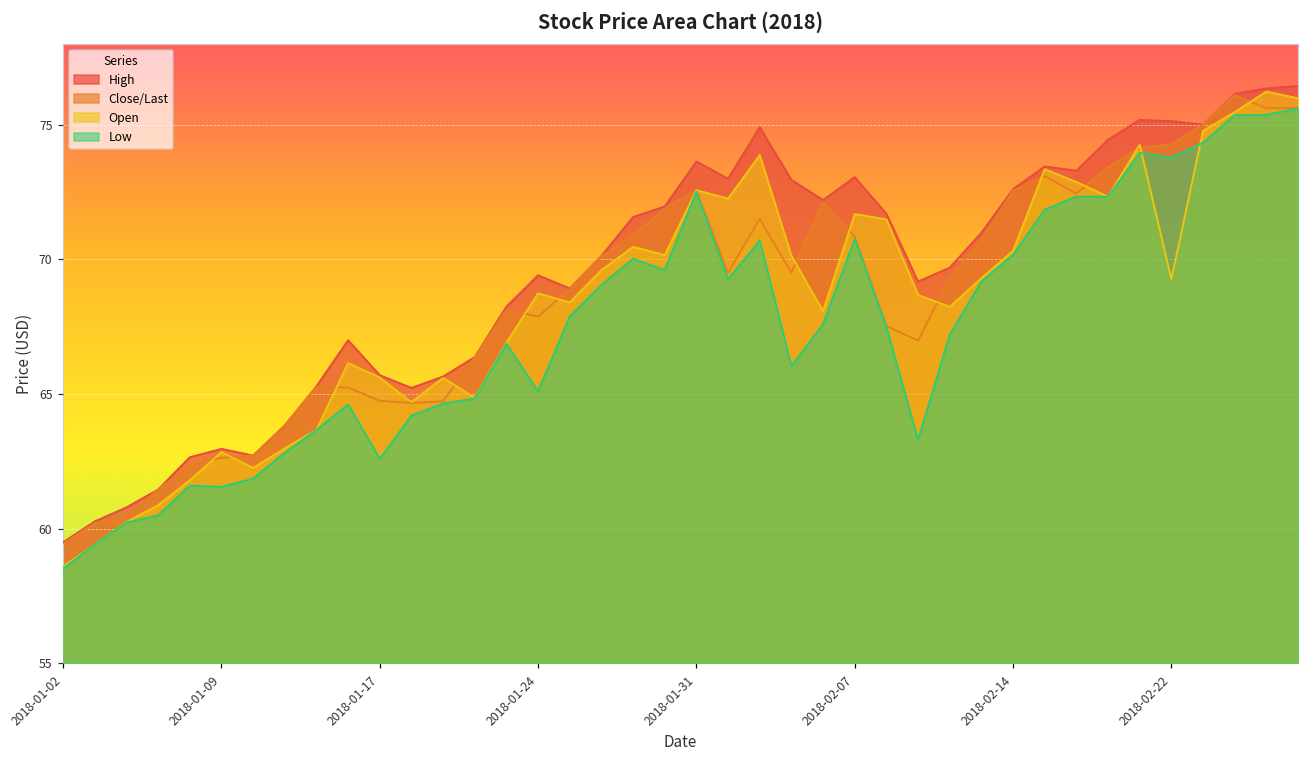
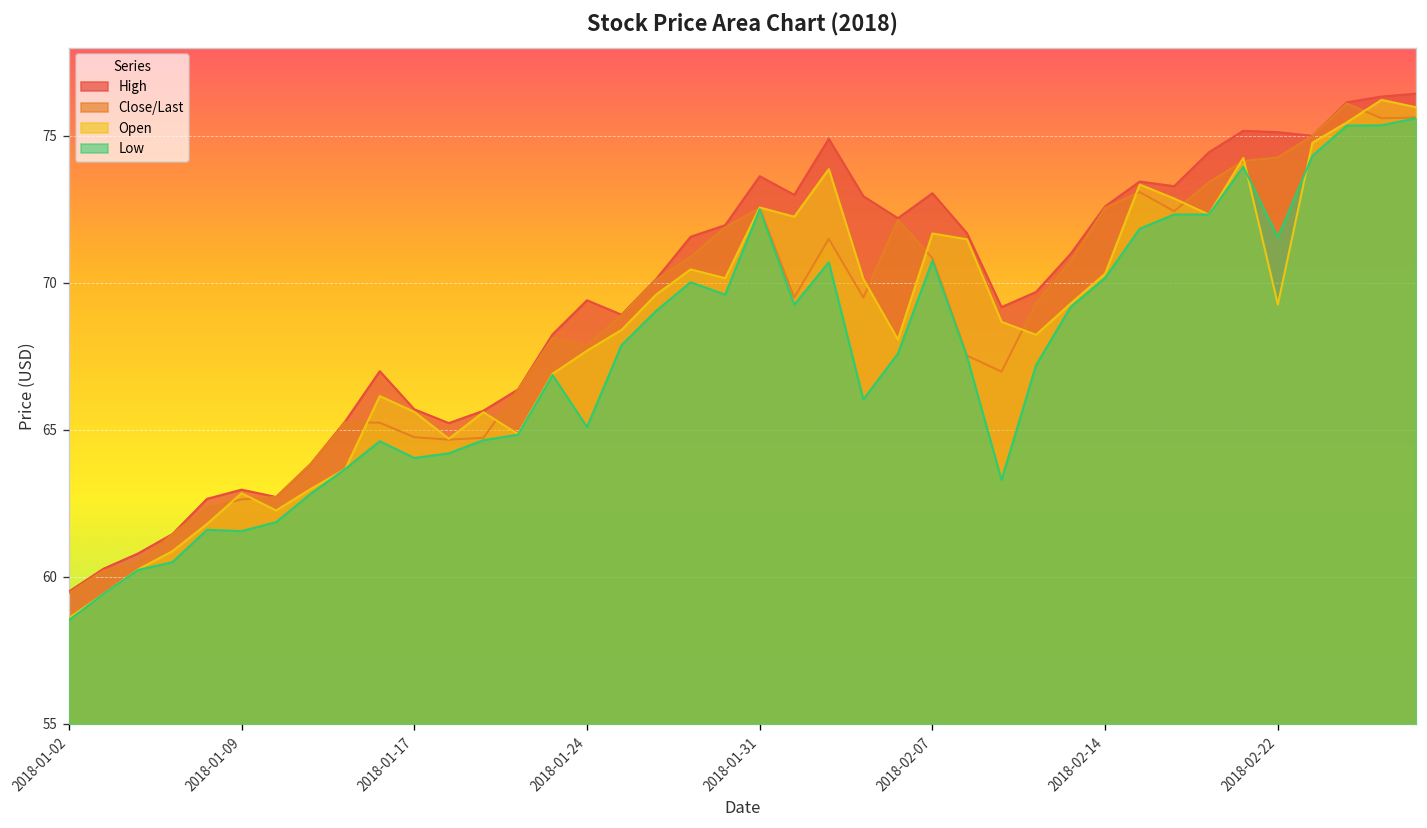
  {
    "Open": {
      "2018-01-09": 62.8,
-     "2018-01-24": 68.7,
+     "2018-01-24": 67.7,
      "2018-02-07": 71.7,
      "2018-02-14": 70.3,
      "2018-02-22": 69.3
    },
    "Low": {
      "2018-01-09": 61.6,
-     "2018-01-17": 62.6,
+     "2018-01-17": 64.0,
      "2018-01-24": 65.1,
      "2018-02-14": 70.2,
-     "2018-02-22": 73.8
+     "2018-02-22": 71.5
    }
  }
